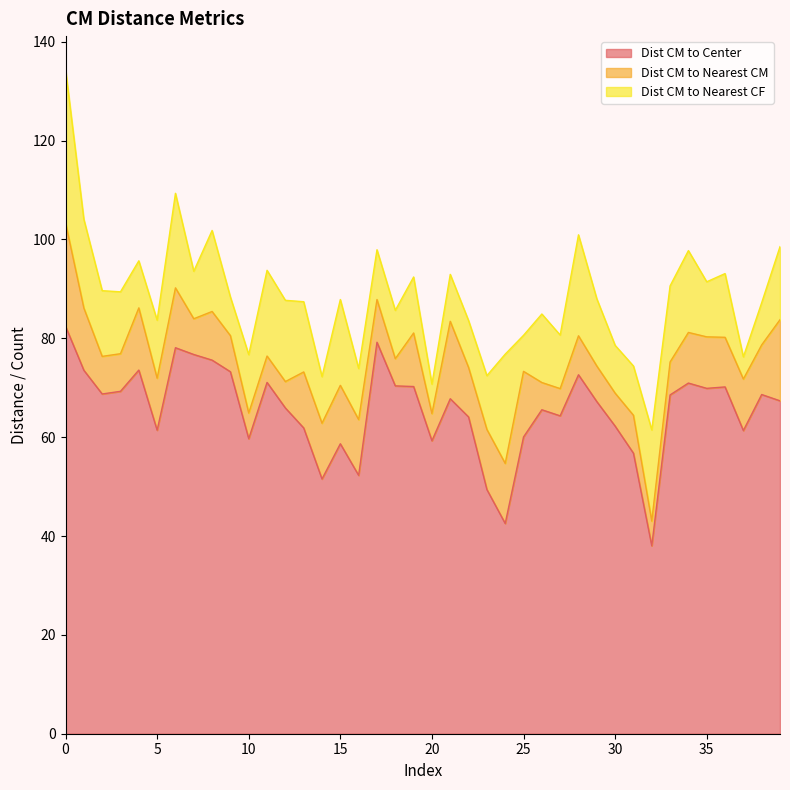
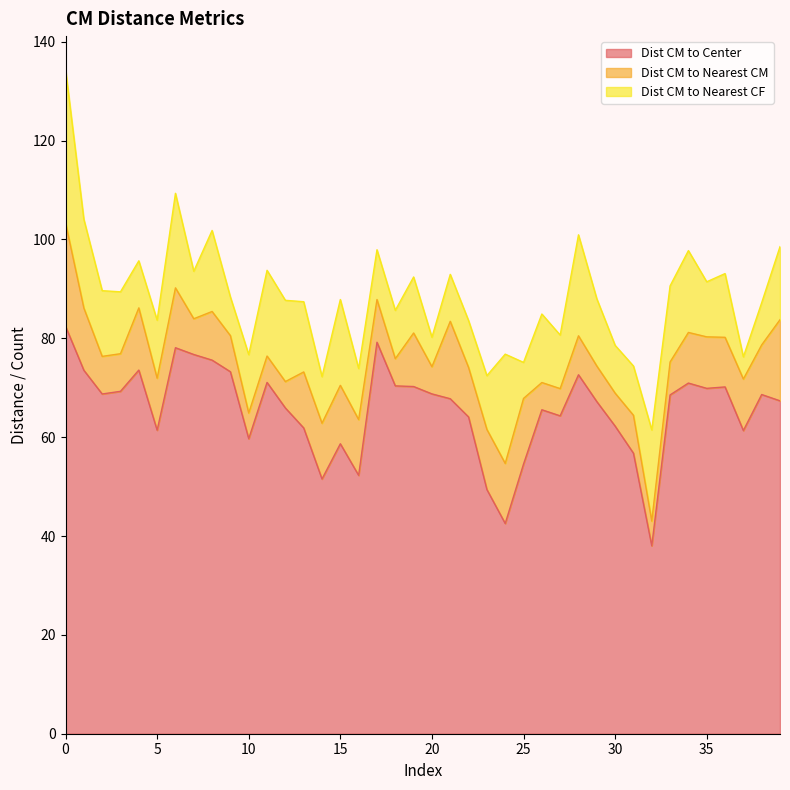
  {
    "Dist CM to Center": {
      "0": 82,
      "5": 61,
      "10": 60,
      "15": 59,
-     "20": 59,
-     "25": 60,
+     "20": 69,
+     "25": 55,
      "30": 62,
      "35": 70
    },
    "Dist CM to Nearest CM": {
      "0": 21,
      "5": 11,
      "10": 5,
      "15": 12,
      "20": 6,
      "25": 13,
      "30": 7,
      "35": 10
    },
    "Dist CM to Nearest CF": {
      "0": 31,
      "5": 12,
      "10": 12,
      "15": 17,
      "20": 6,
      "25": 7,
      "30": 10,
      "35": 11
    }
  }
